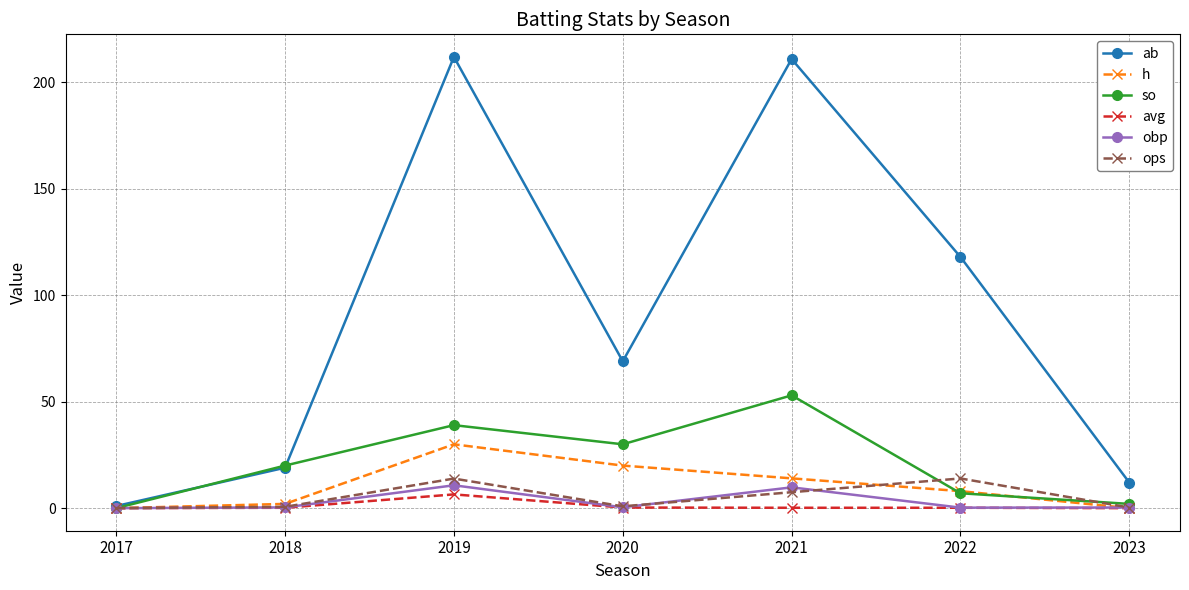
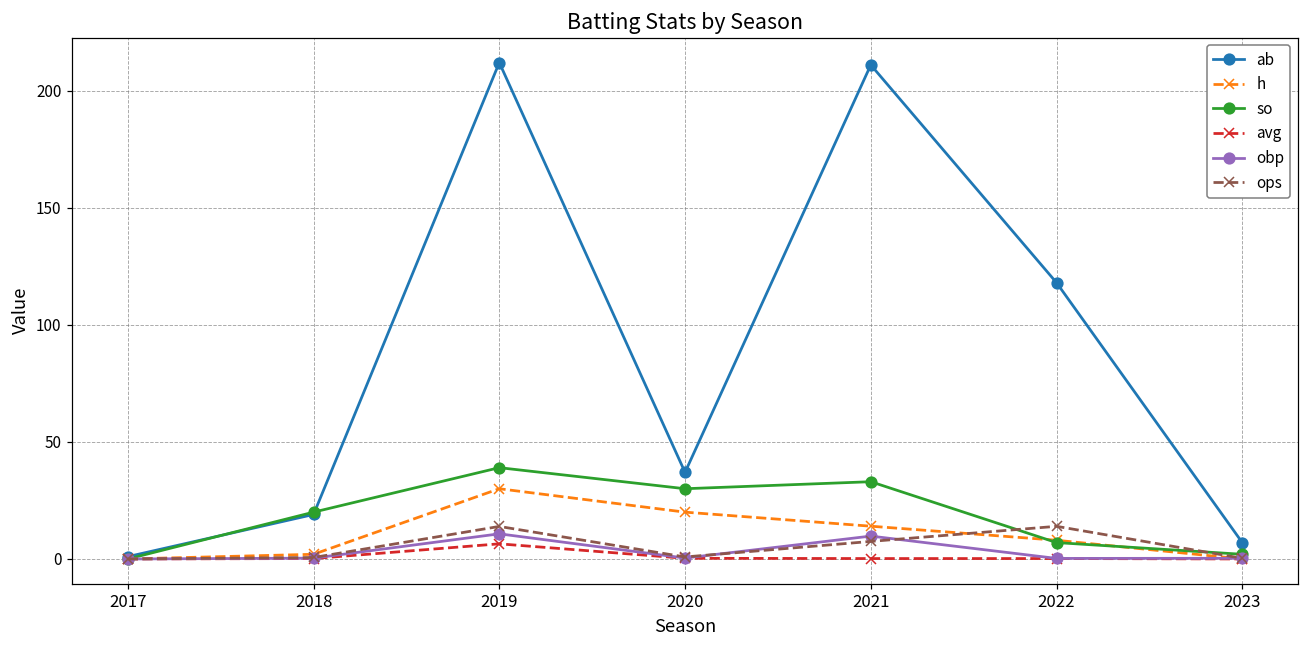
  {
    "ab": {
      "2019": 212,
-     "2020": 69,
+     "2020": 37,
      "2021": 211,
      "2022": 118,
-     "2023": 12
+     "2023": 7
    },
    "h": {
      "2018": 2,
      "2019": 30,
      "2020": 20,
      "2021": 14
    },
    "so": {
      "2019": 39,
      "2020": 30,
-     "2021": 53,
+     "2021": 33,
      "2023": 2
    },
    "avg": {
      "2019": 6,
      "2021": 0
    },
    "obp": {
      "2019": 11,
      "2021": 10
    },
    "ops": {
      "2019": 14,
      "2021": 7,
      "2022": 14
    }
  }
